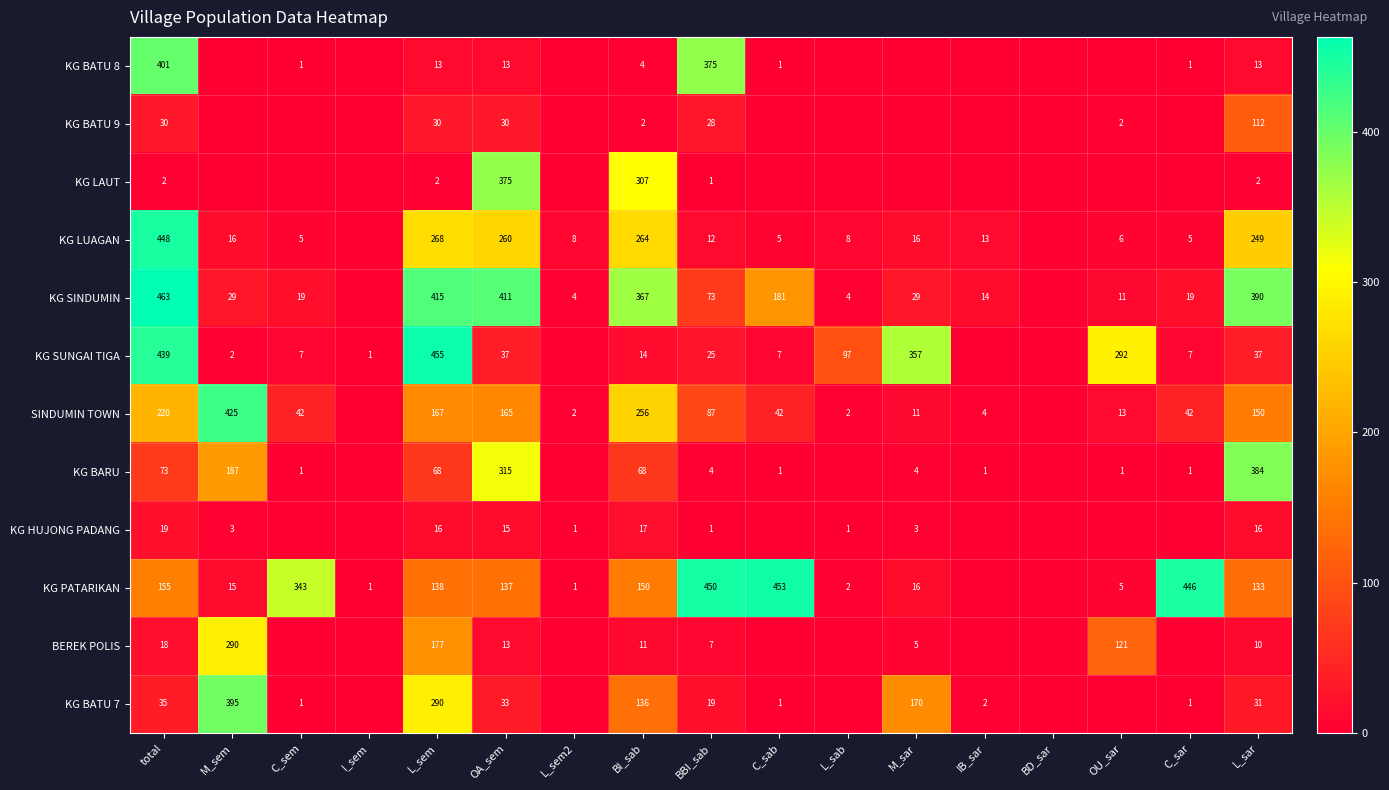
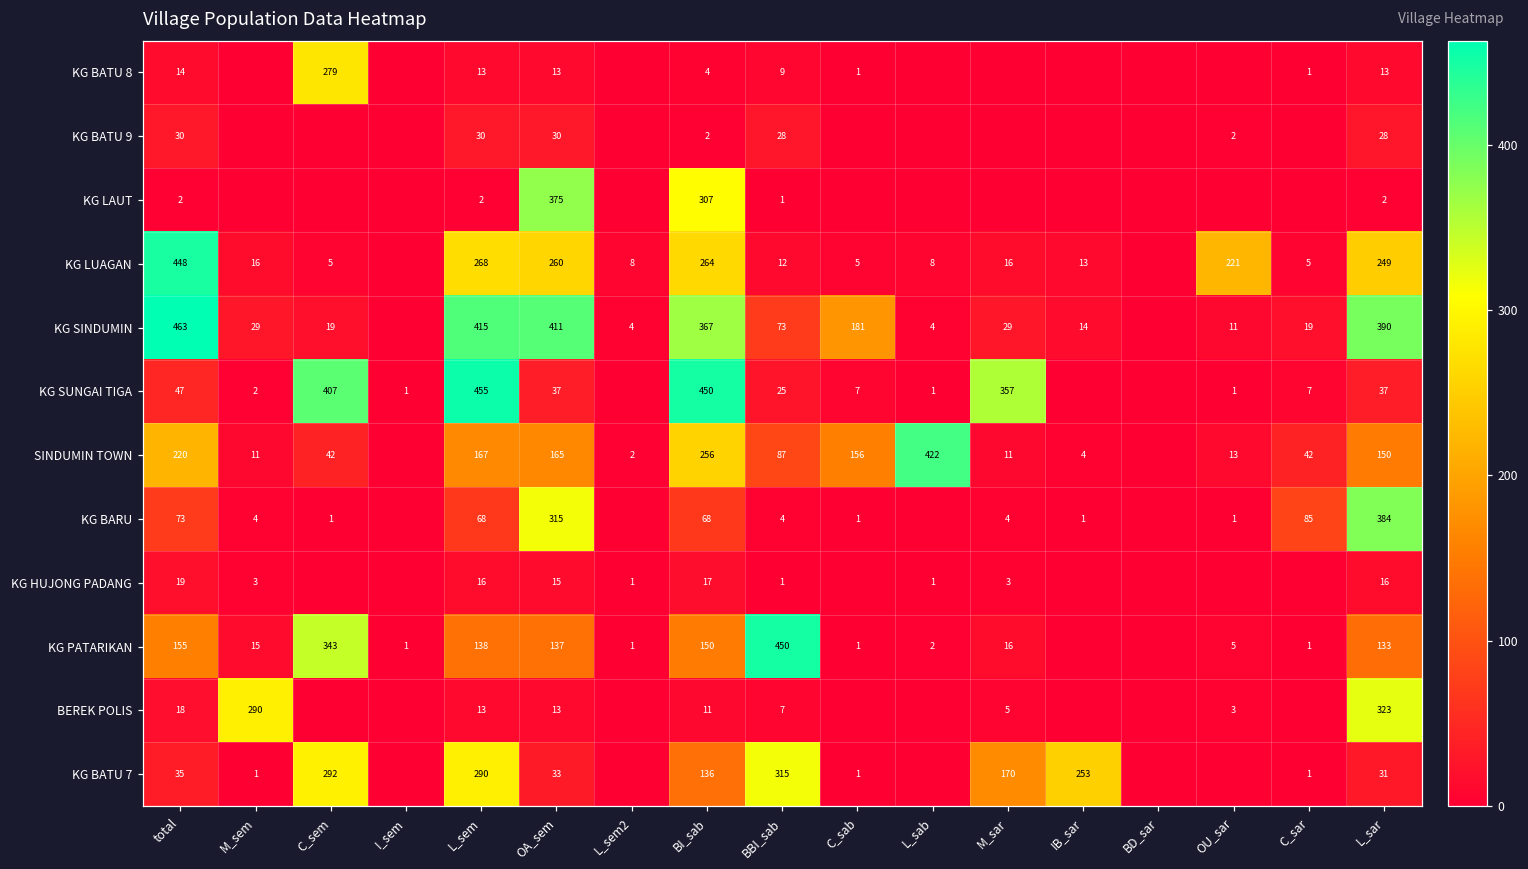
  {
    "KG BATU 8": {
-     "total": 401,
-     "C_sem": 1,
+     "total": 14,
+     "C_sem": 279,
      "L_sem": 13,
      "OA_sem": 13,
      "BI_sab": 4,
-     "BBI_sab": 375,
+     "BBI_sab": 9,
      "C_sab": 1,
      "C_sar": 1,
      "L_sar": 13
    },
    "KG BATU 9": {
      "total": 30,
      "L_sem": 30,
      "OA_sem": 30,
      "BI_sab": 2,
      "BBI_sab": 28,
      "OU_sar": 2,
-     "L_sar": 112
+     "L_sar": 28
    },
    "KG LAUT": {
      "total": 2,
      "L_sem": 2,
      "OA_sem": 375,
      "BI_sab": 307,
      "BBI_sab": 1,
      "L_sar": 2
    },
    "KG LUAGAN": {
      "total": 448,
      "M_sem": 16,
      "C_sem": 5,
      "L_sem": 268,
      "OA_sem": 260,
      "L_sem2": 8,
      "BI_sab": 264,
      "BBI_sab": 12,
      "C_sab": 5,
      "L_sab": 8,
      "M_sar": 16,
      "IB_sar": 13,
-     "OU_sar": 6,
+     "OU_sar": 221,
      "C_sar": 5,
      "L_sar": 249
    },
    "KG SINDUMIN": {
      "total": 463,
      "M_sem": 29,
      "C_sem": 19,
      "L_sem": 415,
      "OA_sem": 411,
      "L_sem2": 4,
      "BI_sab": 367,
      "BBI_sab": 73,
      "C_sab": 181,
      "L_sab": 4,
      "M_sar": 29,
      "IB_sar": 14,
      "OU_sar": 11,
      "C_sar": 19,
      "L_sar": 390
    },
    "KG SUNGAI TIGA": {
-     "total": 439,
+     "total": 47,
      "M_sem": 2,
-     "C_sem": 7,
+     "C_sem": 407,
      "I_sem": 1,
      "L_sem": 455,
      "OA_sem": 37,
-     "BI_sab": 14,
+     "BI_sab": 450,
      "BBI_sab": 25,
      "C_sab": 7,
-     "L_sab": 97,
+     "L_sab": 1,
      "M_sar": 357,
-     "OU_sar": 292,
+     "OU_sar": 1,
      "C_sar": 7,
      "L_sar": 37
    },
    "SINDUMIN TOWN": {
      "total": 220,
-     "M_sem": 425,
+     "M_sem": 11,
      "C_sem": 42,
      "L_sem": 167,
      "OA_sem": 165,
      "L_sem2": 2,
      "BI_sab": 256,
      "BBI_sab": 87,
-     "C_sab": 42,
-     "L_sab": 2,
+     "C_sab": 156,
+     "L_sab": 422,
      "M_sar": 11,
      "IB_sar": 4,
      "OU_sar": 13,
      "C_sar": 42,
      "L_sar": 150
    },
    "KG BARU": {
      "total": 73,
-     "M_sem": 187,
+     "M_sem": 4,
      "C_sem": 1,
      "L_sem": 68,
      "OA_sem": 315,
      "BI_sab": 68,
      "BBI_sab": 4,
      "C_sab": 1,
      "M_sar": 4,
      "IB_sar": 1,
      "OU_sar": 1,
-     "C_sar": 1,
+     "C_sar": 85,
      "L_sar": 384
    },
    "KG HUJONG PADANG": {
      "total": 19,
      "M_sem": 3,
      "L_sem": 16,
      "OA_sem": 15,
      "L_sem2": 1,
      "BI_sab": 17,
      "BBI_sab": 1,
      "L_sab": 1,
      "M_sar": 3,
      "L_sar": 16
    },
    "KG PATARIKAN": {
      "total": 155,
      "M_sem": 15,
      "C_sem": 343,
      "I_sem": 1,
      "L_sem": 138,
      "OA_sem": 137,
      "L_sem2": 1,
      "BI_sab": 150,
      "BBI_sab": 450,
-     "C_sab": 453,
+     "C_sab": 1,
      "L_sab": 2,
      "M_sar": 16,
      "OU_sar": 5,
-     "C_sar": 446,
+     "C_sar": 1,
      "L_sar": 133
    },
    "BEREK POLIS": {
      "total": 18,
      "M_sem": 290,
-     "L_sem": 177,
+     "L_sem": 13,
      "OA_sem": 13,
      "BI_sab": 11,
      "BBI_sab": 7,
      "M_sar": 5,
-     "OU_sar": 121,
-     "L_sar": 10
+     "OU_sar": 3,
+     "L_sar": 323
    },
    "KG BATU 7": {
      "total": 35,
-     "M_sem": 395,
-     "C_sem": 1,
+     "M_sem": 1,
+     "C_sem": 292,
      "L_sem": 290,
      "OA_sem": 33,
      "BI_sab": 136,
-     "BBI_sab": 19,
+     "BBI_sab": 315,
      "C_sab": 1,
      "M_sar": 170,
-     "IB_sar": 2,
+     "IB_sar": 253,
      "C_sar": 1,
      "L_sar": 31
    }
  }
